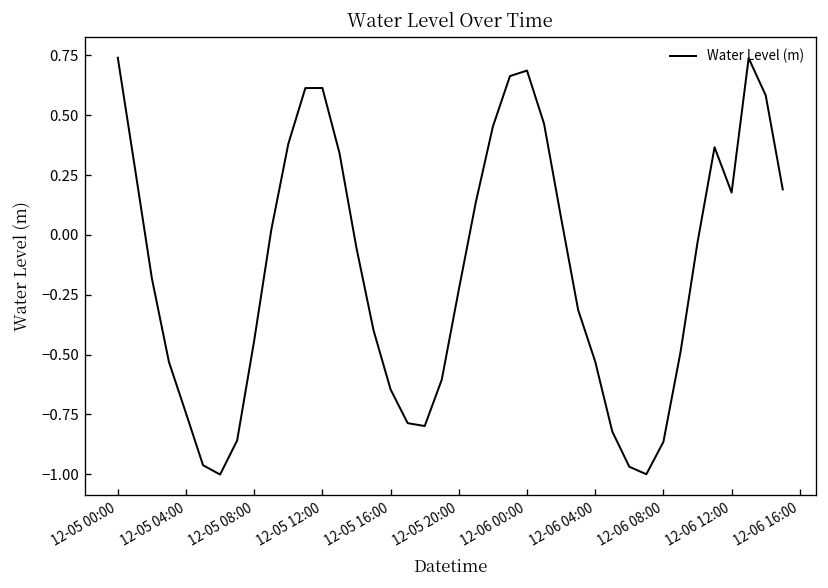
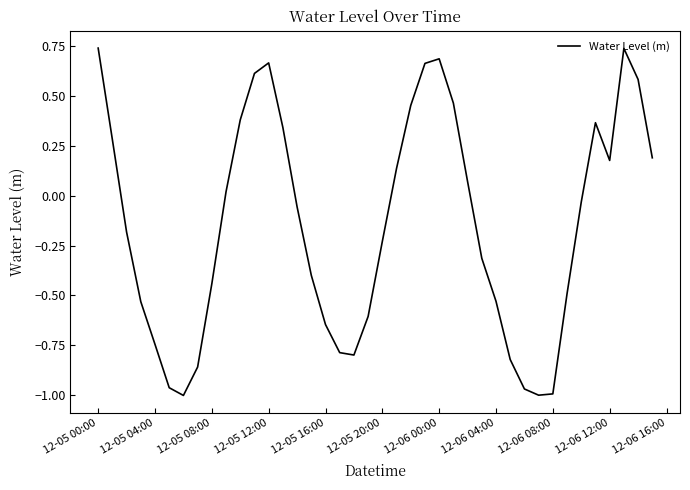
  {
    "12-05 00:00": 0.74,
    "12-05 04:00": -0.75,
    "12-05 08:00": -0.44,
-   "12-05 12:00": 0.61,
+   "12-05 12:00": 0.67,
    "12-05 16:00": -0.65,
    "12-05 20:00": -0.23,
    "12-06 00:00": 0.69,
    "12-06 04:00": -0.53,
-   "12-06 08:00": -0.86,
+   "12-06 08:00": -0.99,
    "12-06 12:00": 0.18
  }
